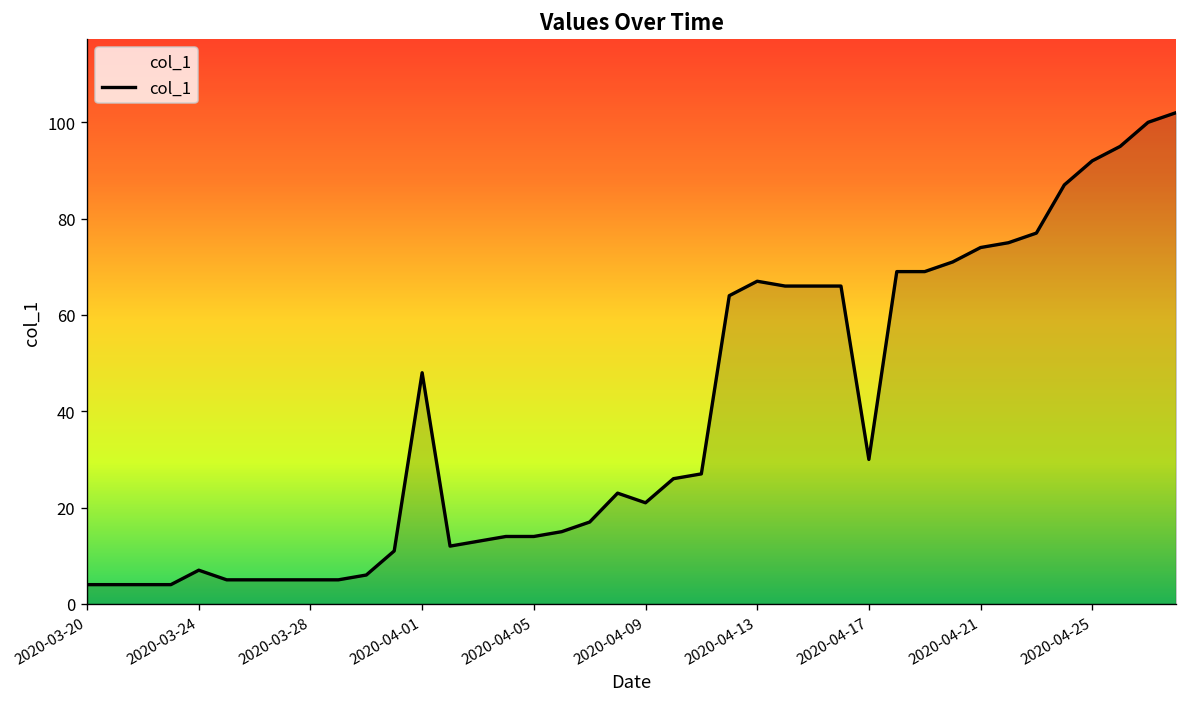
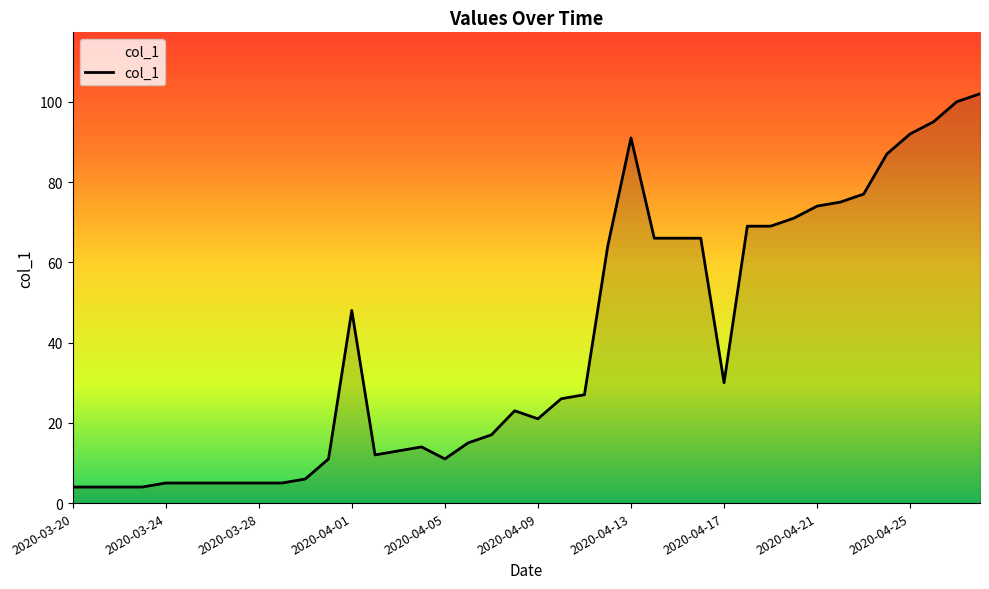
  {
    "2020-03-20": 4,
-   "2020-03-24": 7,
+   "2020-03-24": 5,
    "2020-03-28": 5,
    "2020-04-01": 48,
-   "2020-04-05": 14,
+   "2020-04-05": 11,
    "2020-04-09": 21,
-   "2020-04-13": 67,
+   "2020-04-13": 91,
    "2020-04-17": 30,
    "2020-04-21": 74,
    "2020-04-25": 92
  }
